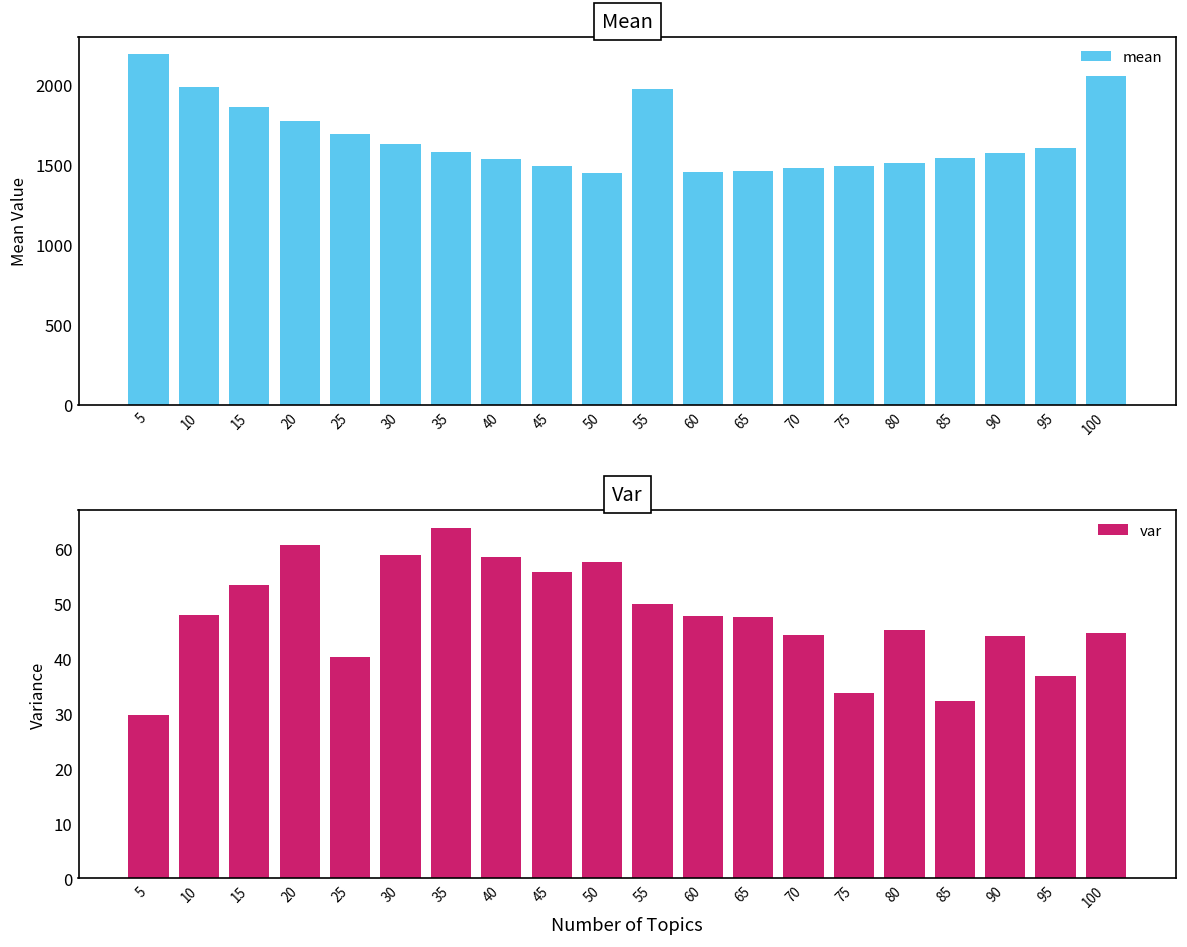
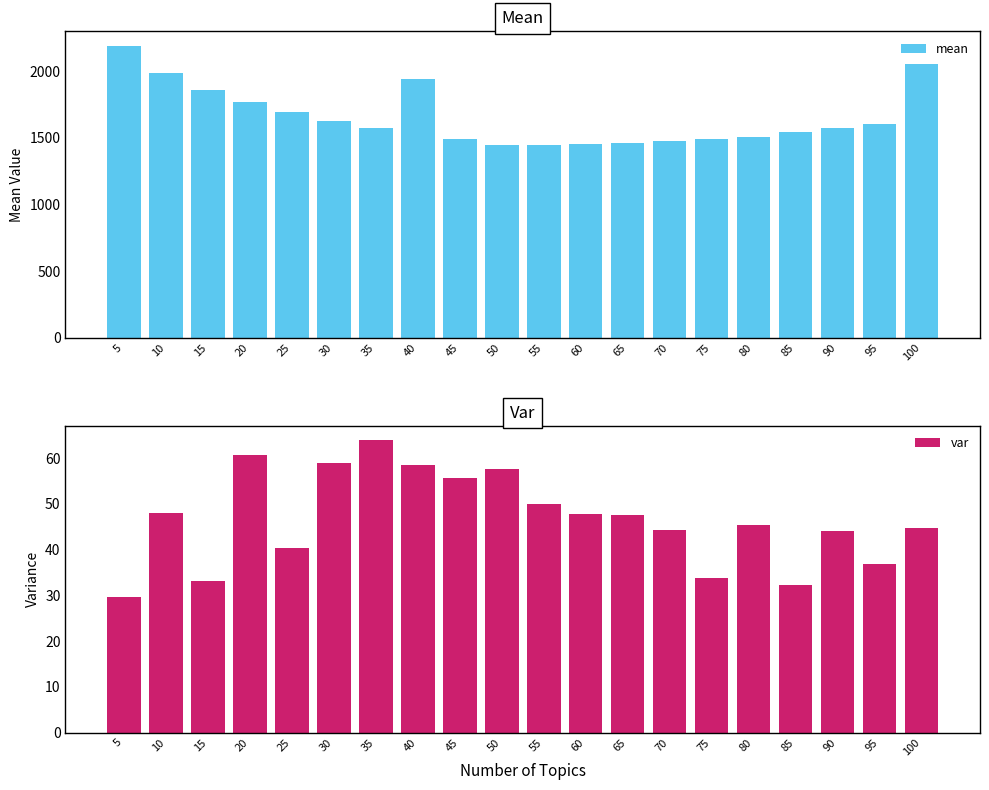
  {
    "Mean": {
      "5": 2190,
      "10": 1990,
      "15": 1860,
      "20": 1770,
      "25": 1690,
      "30": 1630,
      "35": 1580,
-     "40": 1530,
+     "40": 1940,
      "45": 1490,
      "50": 1450,
-     "55": 1970,
+     "55": 1450,
      "60": 1450,
      "65": 1460,
      "70": 1480,
      "75": 1490,
      "80": 1510,
      "85": 1540,
      "90": 1570,
      "95": 1600,
      "100": 2050
    },
    "Var": {
      "5": 30,
      "10": 48,
-     "15": 53,
+     "15": 33,
      "20": 61,
      "25": 40,
      "30": 59,
      "35": 64,
      "40": 59,
      "45": 56,
      "50": 58,
      "55": 50,
      "60": 48,
      "65": 48,
      "70": 44,
      "75": 34,
      "80": 45,
      "85": 32,
      "90": 44,
      "95": 37,
      "100": 45
    }
  }
